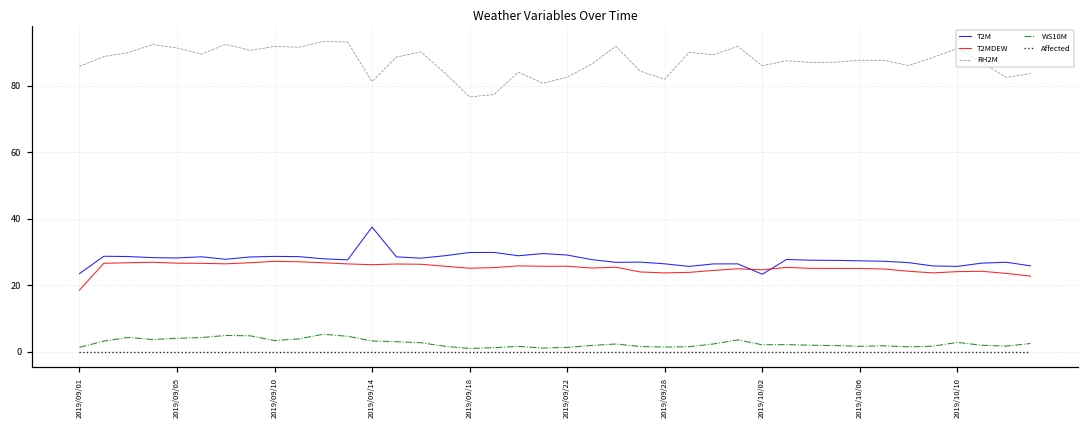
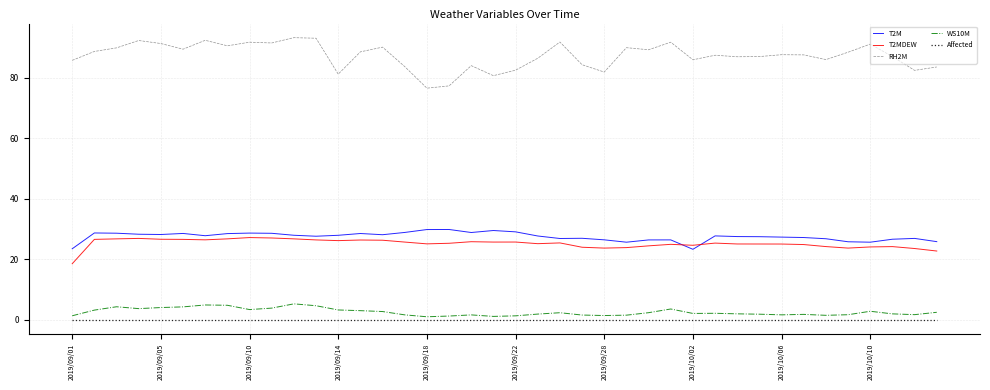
  {
    "T2M": {
      "2019/09/01": 23,
      "2019/09/05": 28,
      "2019/09/10": 29,
-     "2019/09/14": 37,
+     "2019/09/14": 28,
      "2019/09/18": 30,
      "2019/09/22": 29,
      "2019/09/28": 26,
      "2019/10/02": 23,
      "2019/10/06": 27,
      "2019/10/10": 26
    },
    "T2MDEW": {
      "2019/09/01": 19,
      "2019/09/05": 27,
      "2019/09/10": 27,
      "2019/09/14": 26,
      "2019/09/18": 25,
      "2019/09/22": 26,
      "2019/09/28": 24,
      "2019/10/02": 25,
      "2019/10/06": 25,
      "2019/10/10": 24
    },
    "RH2M": {
      "2019/09/01": 86,
      "2019/09/05": 91,
      "2019/09/10": 92,
      "2019/09/14": 81,
      "2019/09/18": 77,
      "2019/09/22": 83,
      "2019/09/28": 82,
      "2019/10/02": 86,
      "2019/10/06": 88
    },
    "WS10M": {
      "2019/09/01": 1,
      "2019/09/05": 4,
      "2019/09/10": 3,
      "2019/09/14": 3,
      "2019/09/18": 1,
      "2019/09/22": 1,
      "2019/09/28": 1,
      "2019/10/02": 2,
      "2019/10/06": 2,
      "2019/10/10": 3
    },
    "Affected": {
      "2019/09/01": 0,
      "2019/09/05": 0,
      "2019/09/10": 0,
      "2019/09/14": 0,
      "2019/09/18": 0,
      "2019/09/22": 0,
      "2019/09/28": 0,
      "2019/10/02": 0,
      "2019/10/06": 0,
      "2019/10/10": 0
    }
  }
